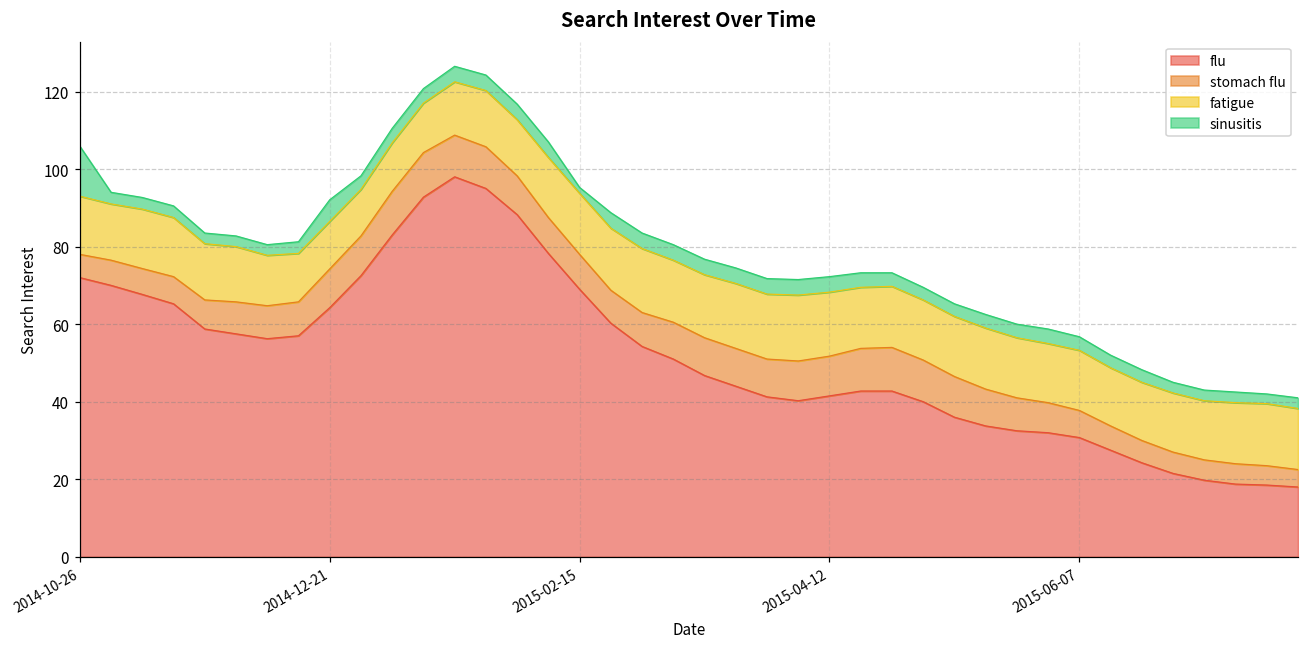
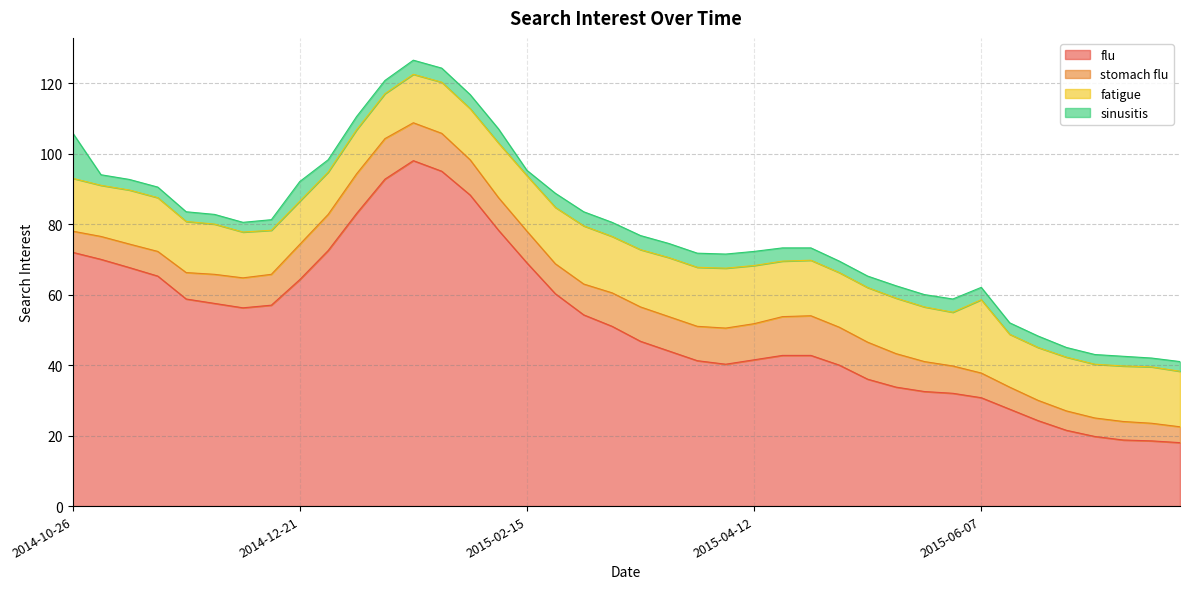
  {
    "fatigue": {
      "2014-10-26": 15,
      "2014-12-21": 12,
      "2015-02-15": 16,
      "2015-04-12": 17,
-     "2015-06-07": 16
+     "2015-06-07": 21
    },
    "sinusitis": {
      "2014-10-26": 13,
      "2014-12-21": 6,
      "2015-02-15": 2,
      "2015-04-12": 4,
      "2015-06-07": 4
    }
  }
